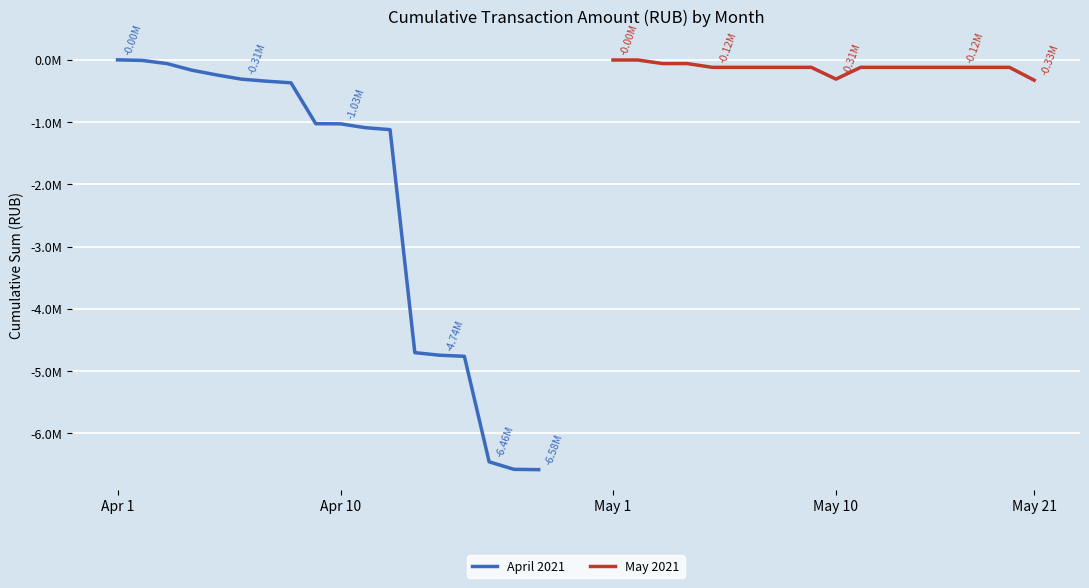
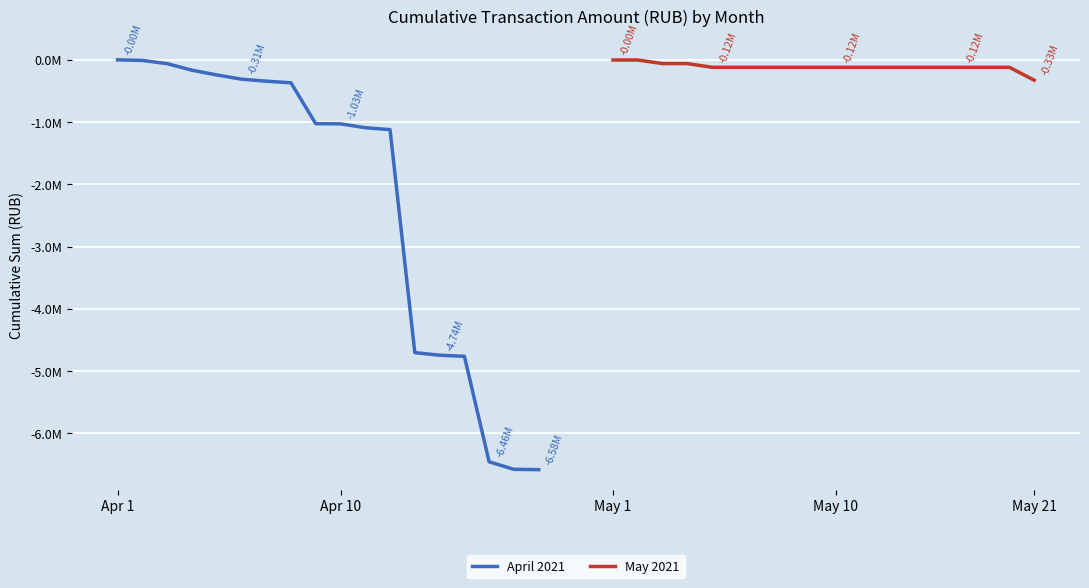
  {
    "April 2021": {
      "Apr 1": "-0.00M"
    },
    "May 2021": {
-     "May 10": "-0.31M",
+     "May 10": "-0.12M",
      "May 21": "-0.33M"
    }
  }
